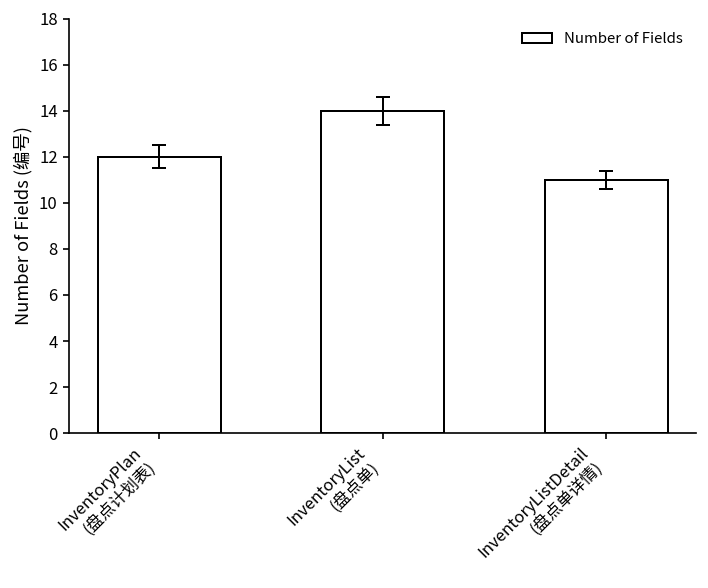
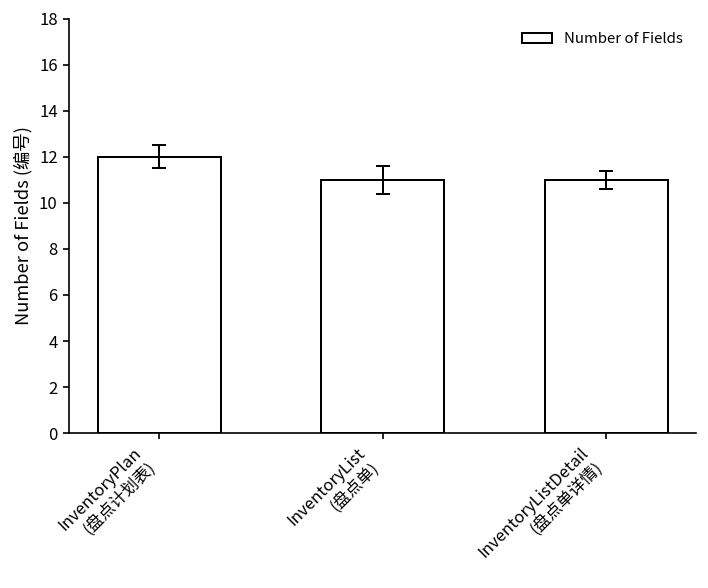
  {
    "Number of Fields": {
      "InventoryPlan (盘点计划表)": 12,
-     "InventoryList (盘点单)": 14,
+     "InventoryList (盘点单)": 11,
      "InventoryListDetail (盘点单详情)": 11
    }
  }
